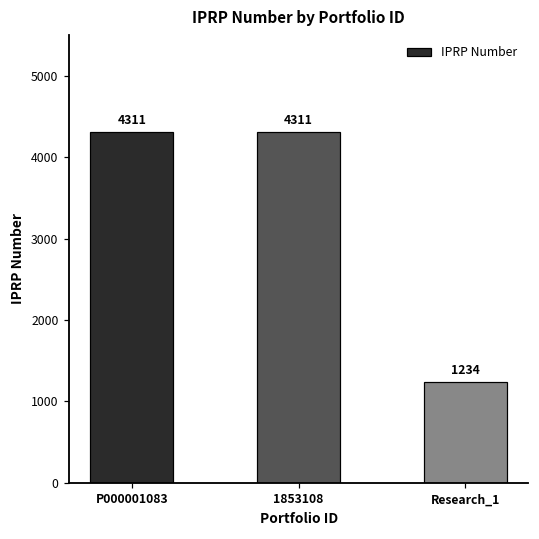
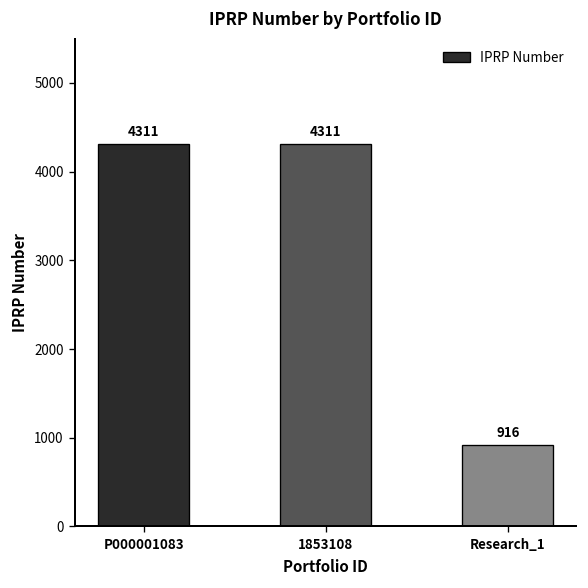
  {
    "P000001083": 4311,
    "1853108": 4311,
-   "Research_1": 1234
+   "Research_1": 916
  }
